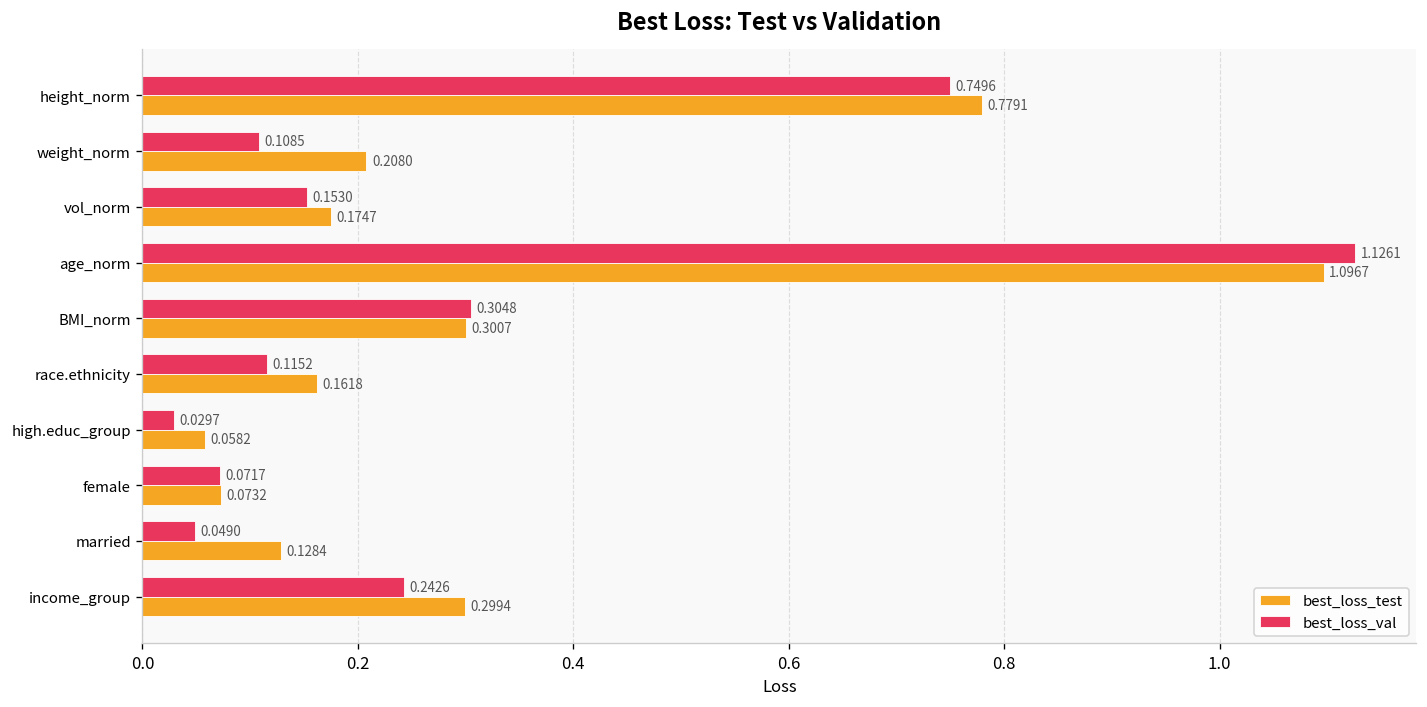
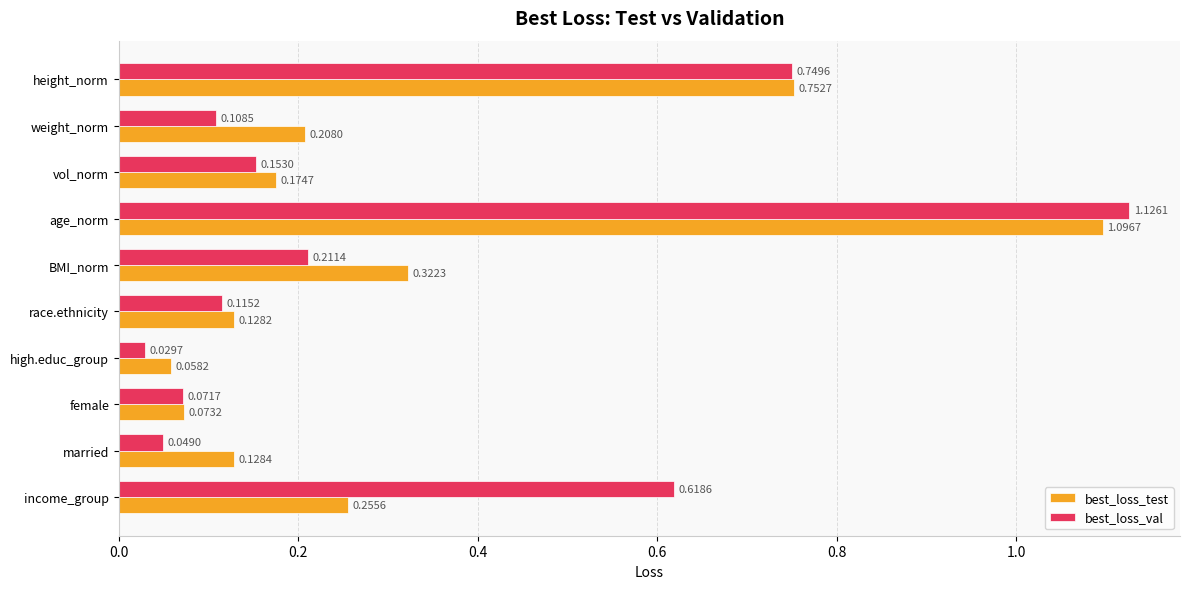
  {
    "best_loss_test": {
-     "height_norm": 0.7791,
+     "height_norm": 0.7527,
      "weight_norm": 0.2080,
      "vol_norm": 0.1747,
      "age_norm": 1.0967,
-     "BMI_norm": 0.3007,
-     "race.ethnicity": 0.1618,
+     "BMI_norm": 0.3223,
+     "race.ethnicity": 0.1282,
      "high.educ_group": 0.0582,
      "female": 0.0732,
      "married": 0.1284,
-     "income_group": 0.2994
+     "income_group": 0.2556
    },
    "best_loss_val": {
      "height_norm": 0.7496,
      "weight_norm": 0.1085,
      "vol_norm": 0.1530,
      "age_norm": 1.1261,
-     "BMI_norm": 0.3048,
+     "BMI_norm": 0.2114,
      "race.ethnicity": 0.1152,
      "high.educ_group": 0.0297,
      "female": 0.0717,
      "married": 0.0490,
-     "income_group": 0.2426
+     "income_group": 0.6186
    }
  }
